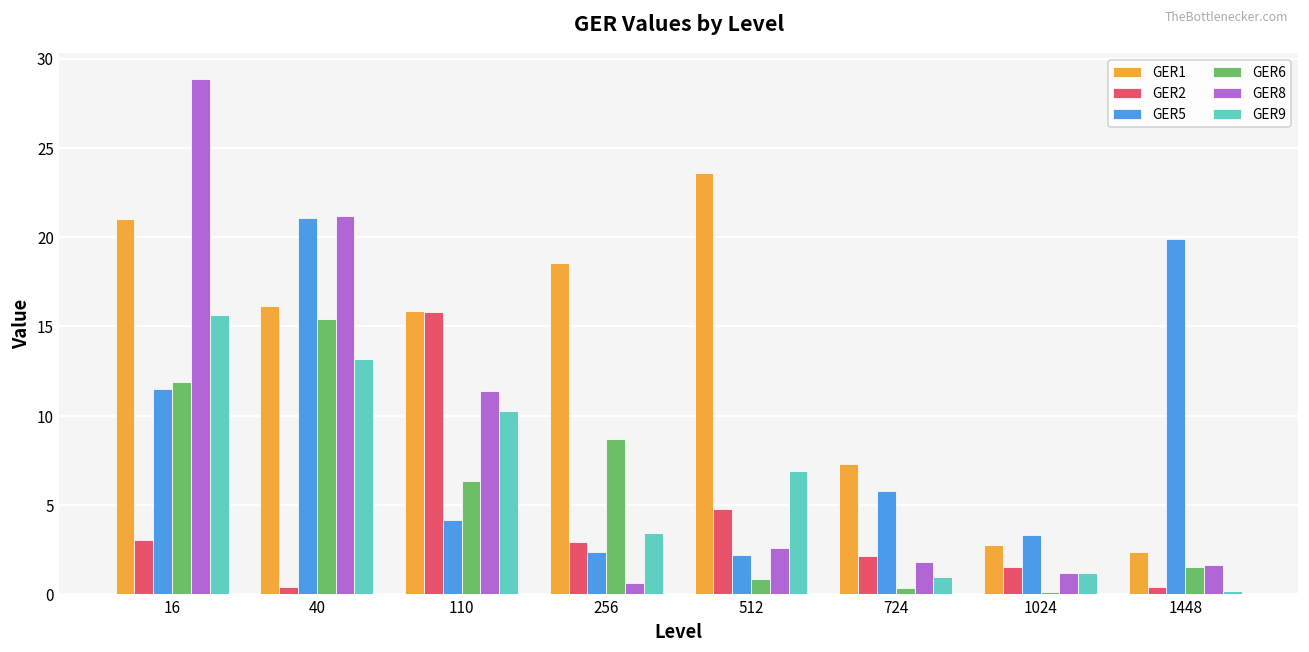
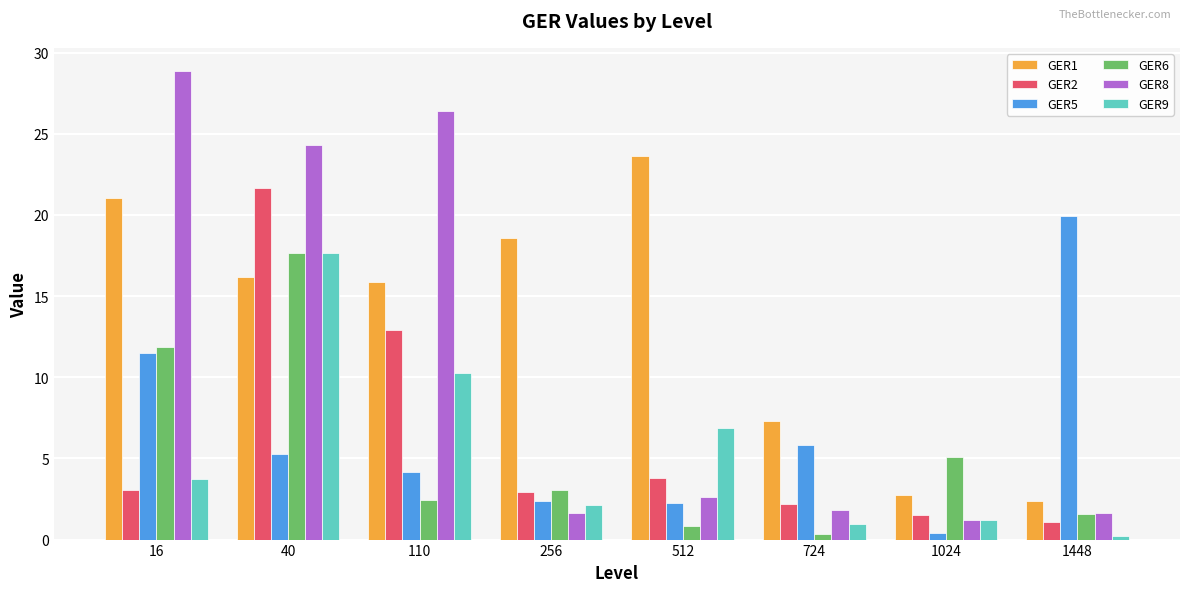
  {
    "GER1": {
      "16": 21.0,
      "40": 16.2,
      "110": 15.9,
      "256": 18.6,
      "512": 23.6,
      "724": 7.3,
      "1024": 2.8,
      "1448": 2.4
    },
    "GER2": {
      "16": 3.0,
-     "40": 0.4,
-     "110": 15.8,
+     "40": 21.7,
+     "110": 12.9,
      "256": 2.9,
-     "512": 4.8,
+     "512": 3.8,
      "724": 2.2,
      "1024": 1.5,
-     "1448": 0.4
+     "1448": 1.1
    },
    "GER5": {
      "16": 11.5,
-     "40": 21.1,
+     "40": 5.3,
      "110": 4.2,
      "256": 2.4,
      "512": 2.2,
      "724": 5.8,
-     "1024": 3.3,
+     "1024": 0.4,
      "1448": 19.9
    },
    "GER6": {
      "16": 11.9,
-     "40": 15.4,
-     "110": 6.3,
-     "256": 8.7,
+     "40": 17.6,
+     "110": 2.5,
+     "256": 3.1,
      "512": 0.8,
      "724": 0.3,
-     "1024": 0.1,
+     "1024": 5.1,
      "1448": 1.6
    },
    "GER8": {
      "16": 28.9,
-     "40": 21.2,
-     "110": 11.4,
-     "256": 0.6,
+     "40": 24.3,
+     "110": 26.4,
+     "256": 1.6,
      "512": 2.6,
      "724": 1.8,
      "1024": 1.2,
      "1448": 1.6
    },
    "GER9": {
-     "16": 15.6,
-     "40": 13.2,
+     "16": 3.8,
+     "40": 17.6,
      "110": 10.3,
-     "256": 3.4,
+     "256": 2.2,
      "512": 6.9,
      "724": 1.0,
      "1024": 1.2,
      "1448": 0.2
    }
  }
